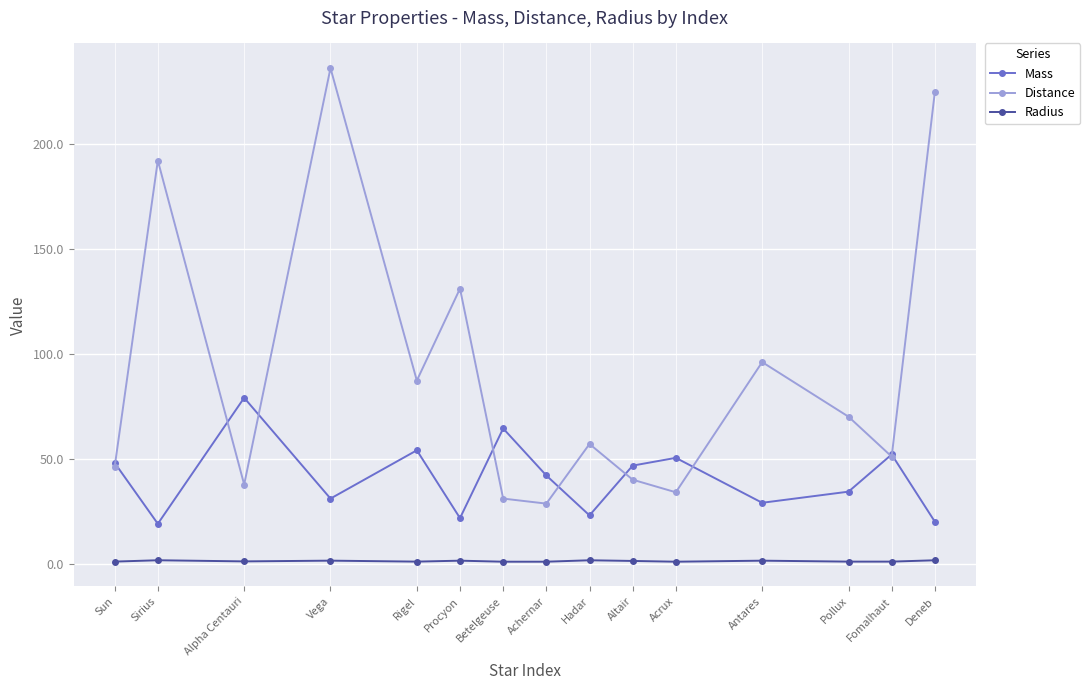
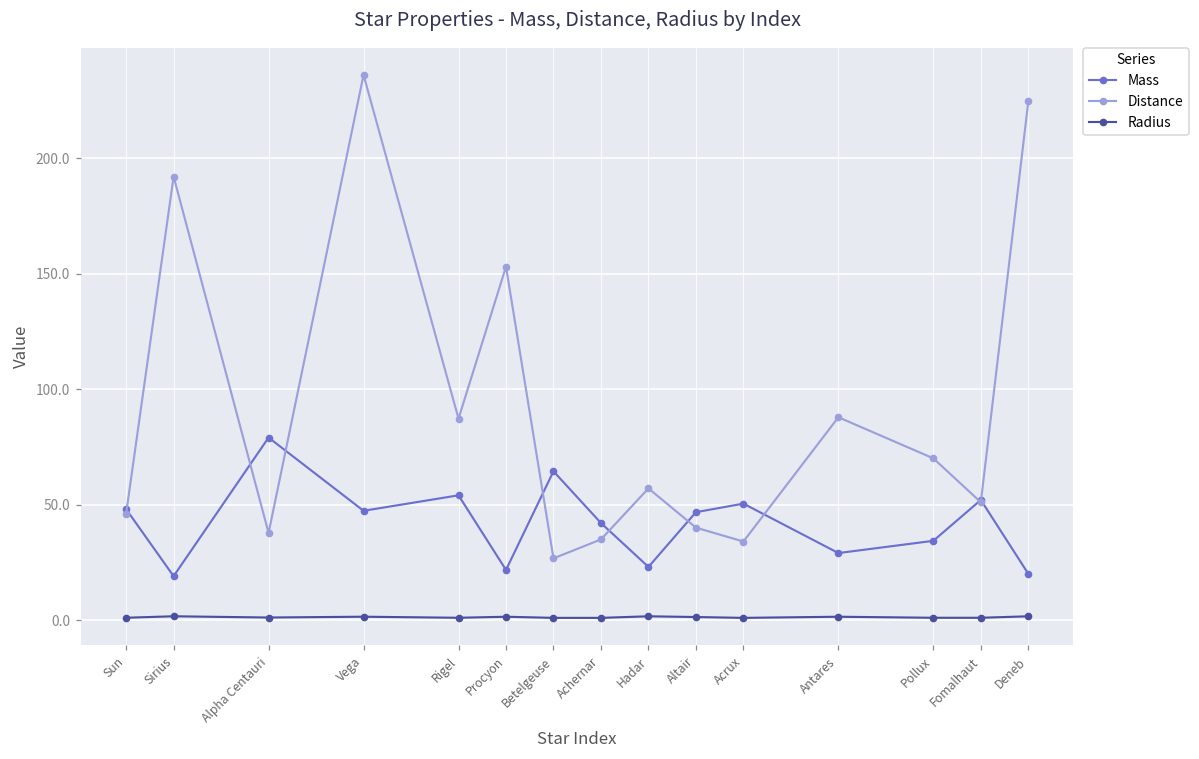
  {
    "Mass": {
      "Sun": 48,
      "Sirius": 19,
      "Alpha Centauri": 79,
-     "Vega": 31,
+     "Vega": 47,
      "Rigel": 54,
      "Procyon": 22,
      "Betelgeuse": 64,
      "Achernar": 42,
      "Hadar": 23,
      "Altair": 47,
      "Acrux": 50,
      "Antares": 29,
      "Pollux": 34,
      "Deneb": 20
    },
    "Distance": {
      "Sun": 46,
      "Sirius": 192,
      "Alpha Centauri": 38,
      "Vega": 236,
      "Rigel": 87,
-     "Procyon": 131,
-     "Betelgeuse": 31,
-     "Achernar": 29,
+     "Procyon": 153,
+     "Betelgeuse": 27,
+     "Achernar": 35,
      "Hadar": 57,
      "Altair": 40,
      "Acrux": 34,
-     "Antares": 96,
+     "Antares": 88,
      "Pollux": 70,
      "Deneb": 225
    },
    "Radius": {
      "Sun": 1,
      "Sirius": 2,
      "Alpha Centauri": 1,
      "Vega": 1,
      "Rigel": 1,
      "Procyon": 1,
      "Betelgeuse": 1,
      "Achernar": 1,
      "Hadar": 2,
      "Altair": 1,
      "Acrux": 1,
      "Antares": 1,
      "Pollux": 1,
      "Fomalhaut": 1,
      "Deneb": 2
    }
  }
